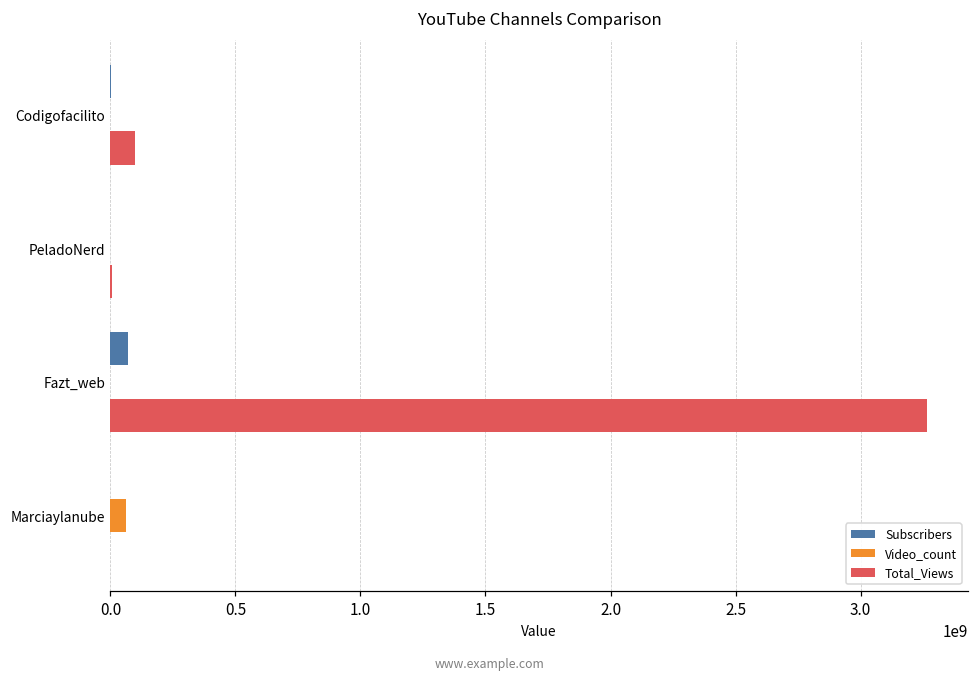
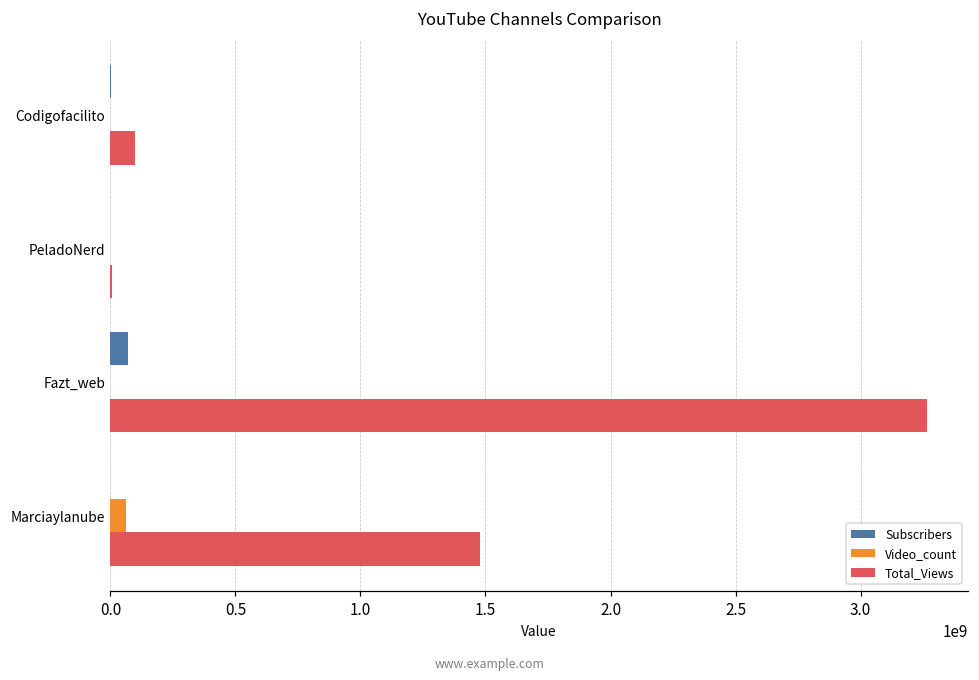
  {
    "Subscribers": {
      "Fazt_web": 70000000
    },
    "Video_count": {
      "Marciaylanube": 60000000
    },
    "Total_Views": {
      "Codigofacilito": 100000000,
      "Fazt_web": 3270000000,
-     "Marciaylanube": 0
+     "Marciaylanube": 1480000000
    }
  }
